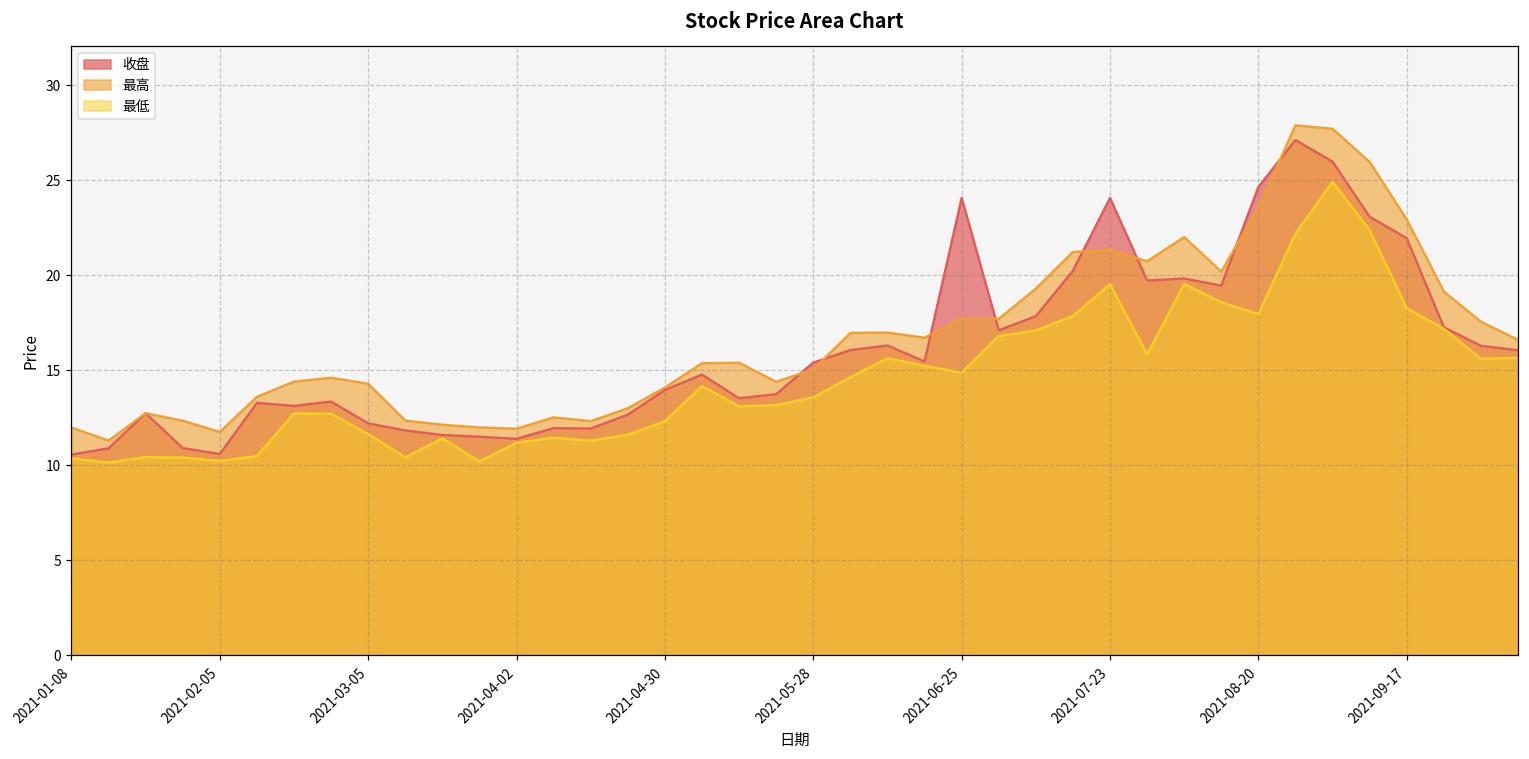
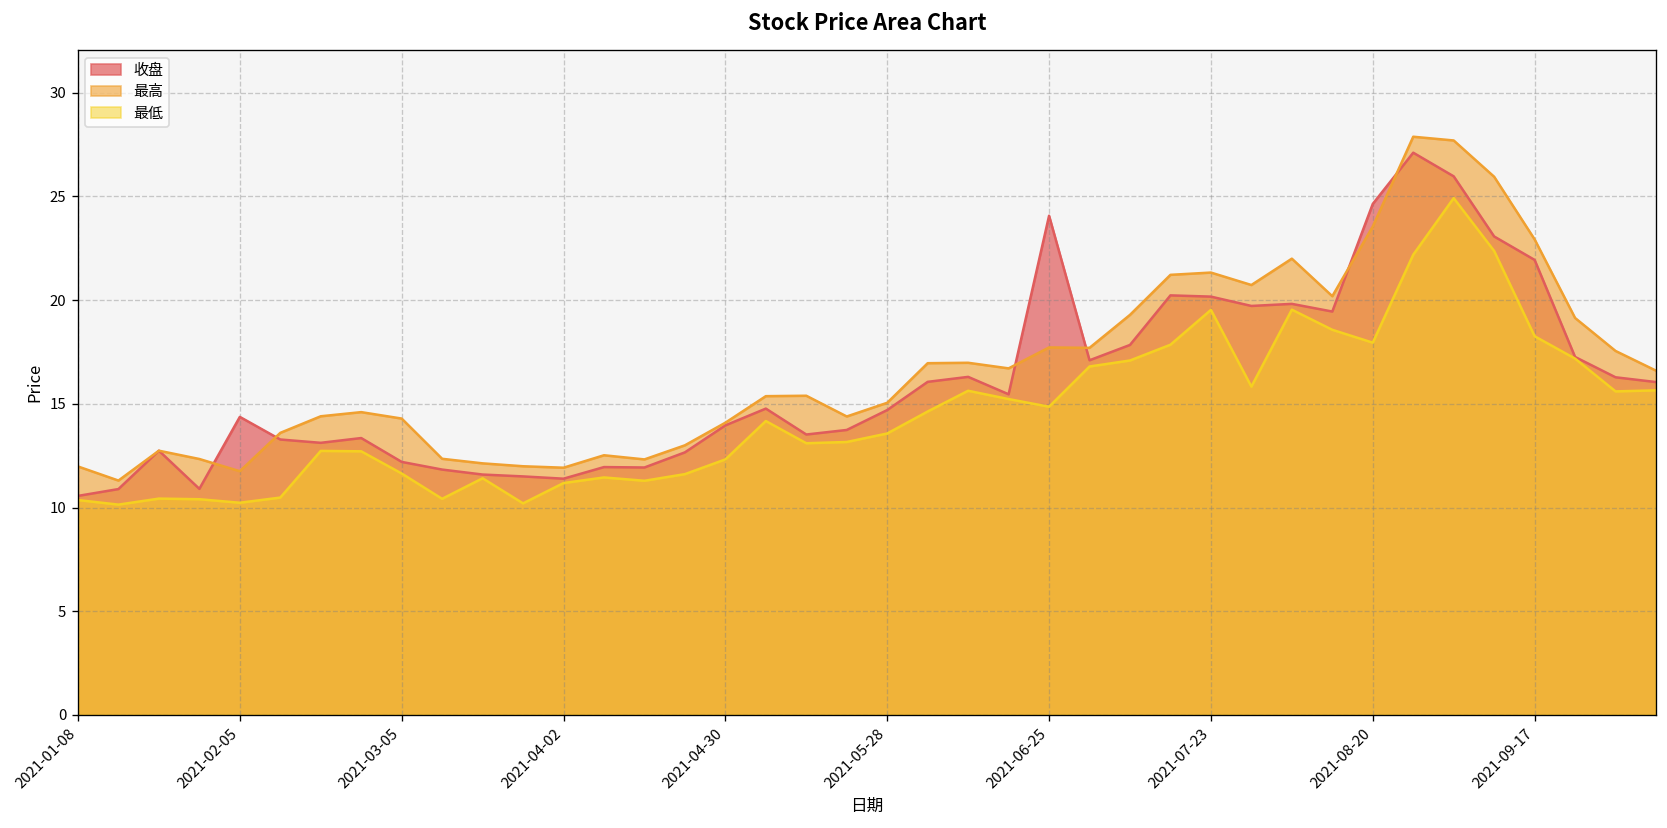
  {
    "收盘": {
      "2021-01-08": 10.6,
-     "2021-02-05": 10.6,
+     "2021-02-05": 14.4,
      "2021-03-05": 12.2,
      "2021-04-02": 11.4,
-     "2021-05-28": 15.4,
+     "2021-05-28": 14.7,
      "2021-06-25": 24.1,
-     "2021-07-23": 24.1,
+     "2021-07-23": 20.2,
      "2021-08-20": 24.6,
      "2021-09-17": 21.9
    }
  }
